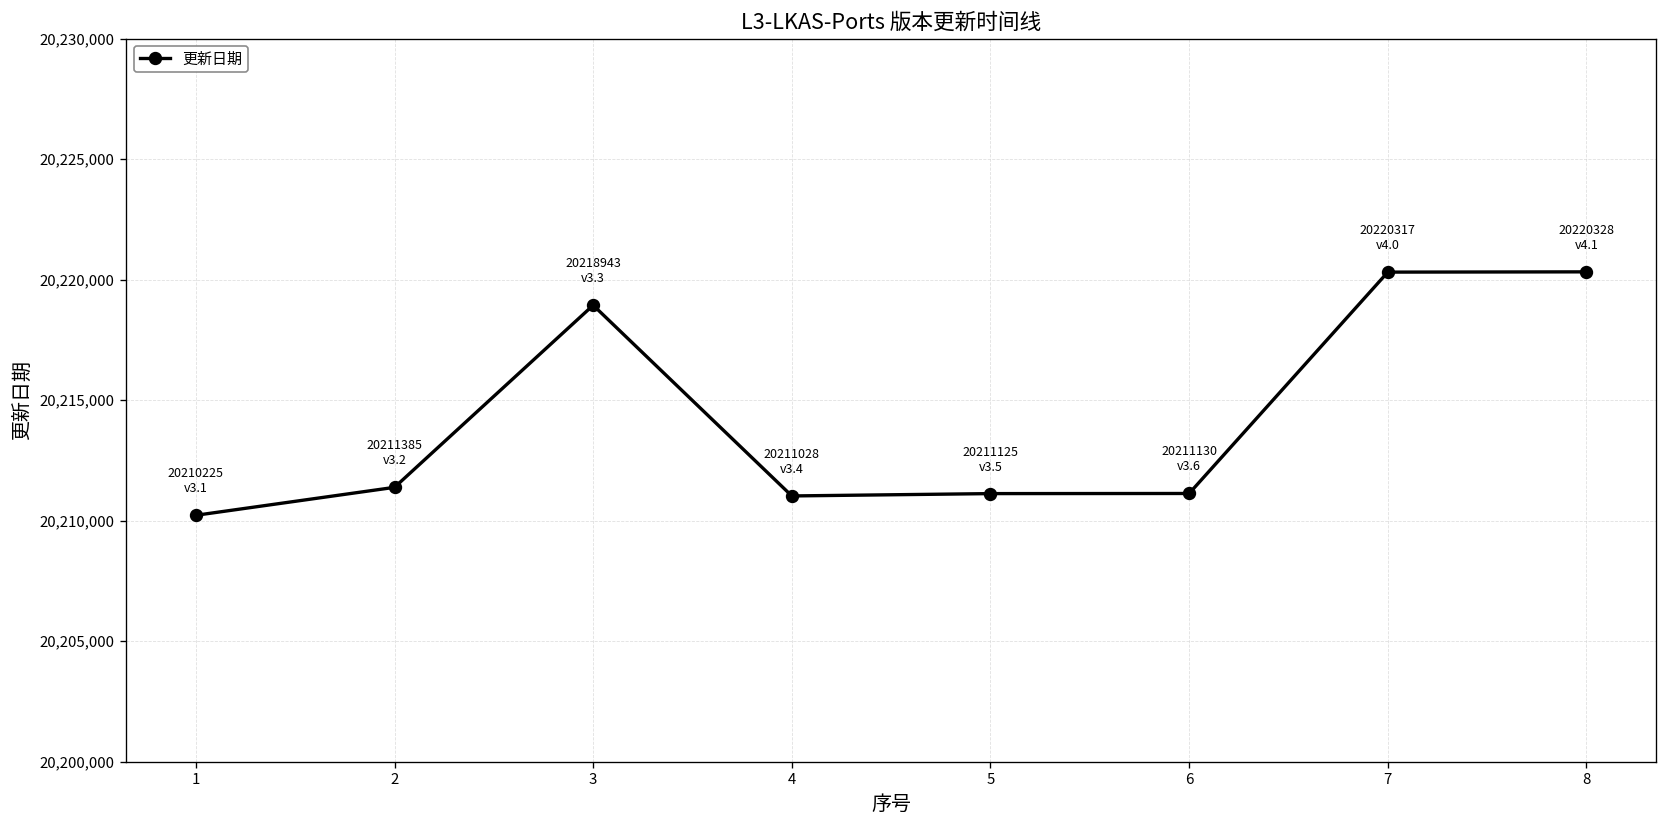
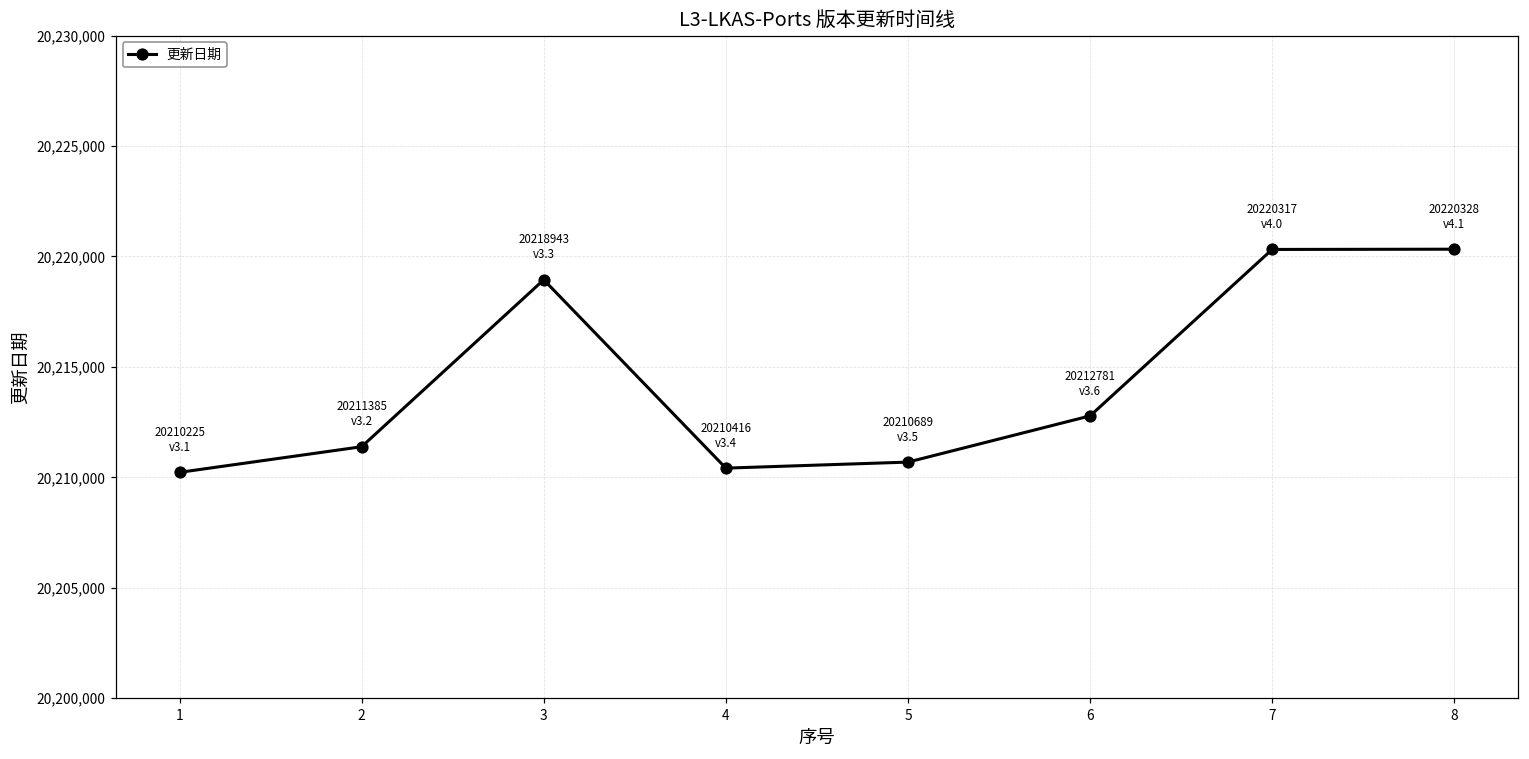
  {
    "1": 20210225,
    "2": 20211385,
    "3": 20218943,
-   "4": 20211028,
-   "5": 20211125,
-   "6": 20211130,
+   "4": 20210416,
+   "5": 20210689,
+   "6": 20212781,
    "7": 20220317,
    "8": 20220328
  }
